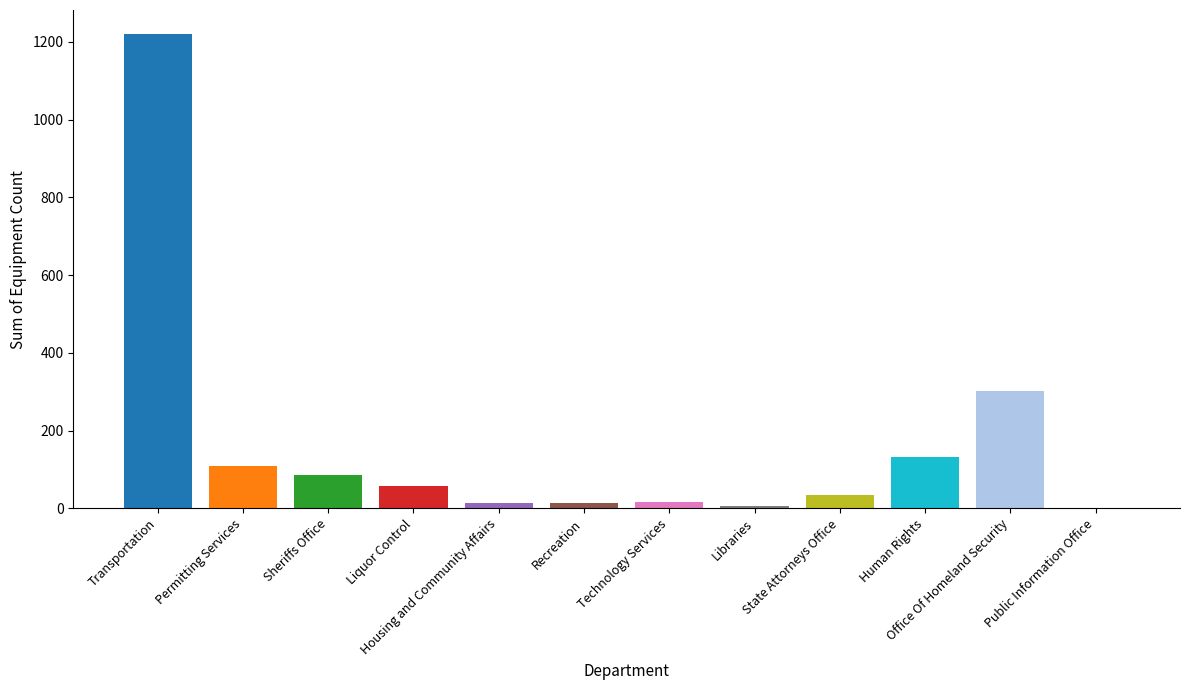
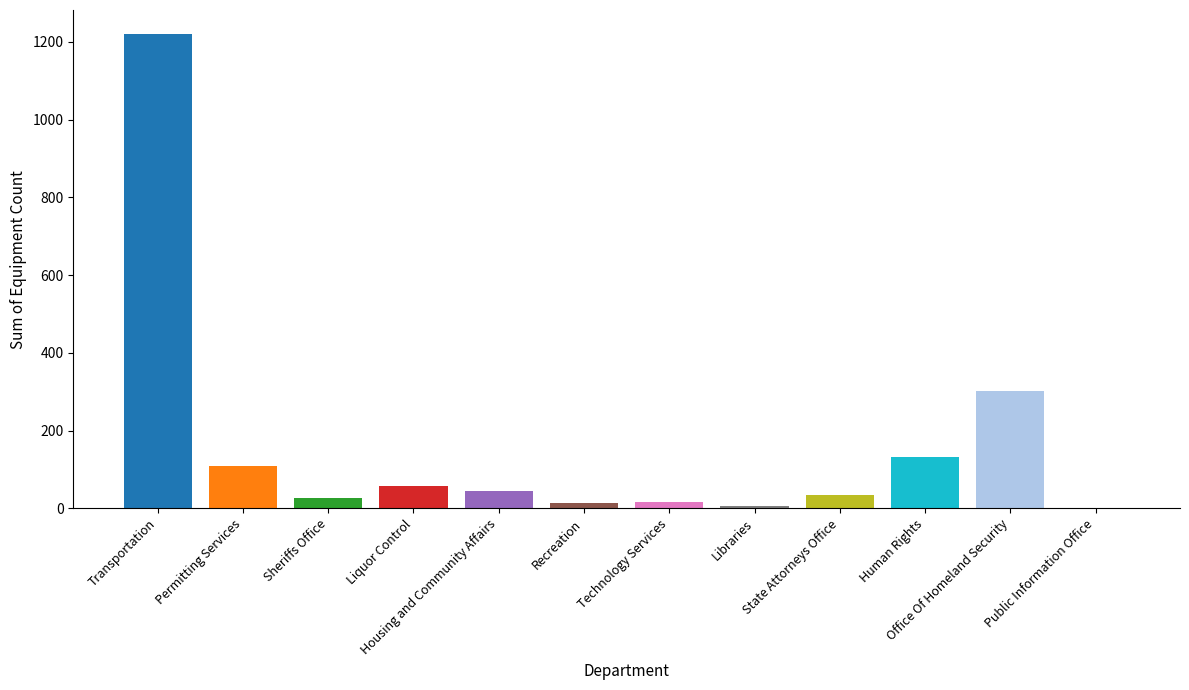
  {
    "Transportation": 1220,
    "Permitting Services": 110,
-   "Sheriffs Office": 90,
+   "Sheriffs Office": 30,
    "Liquor Control": 60,
-   "Housing and Community Affairs": 10,
+   "Housing and Community Affairs": 50,
    "Recreation": 10,
    "Technology Services": 20,
    "State Attorneys Office": 40,
    "Human Rights": 130,
    "Office Of Homeland Security": 300
  }
